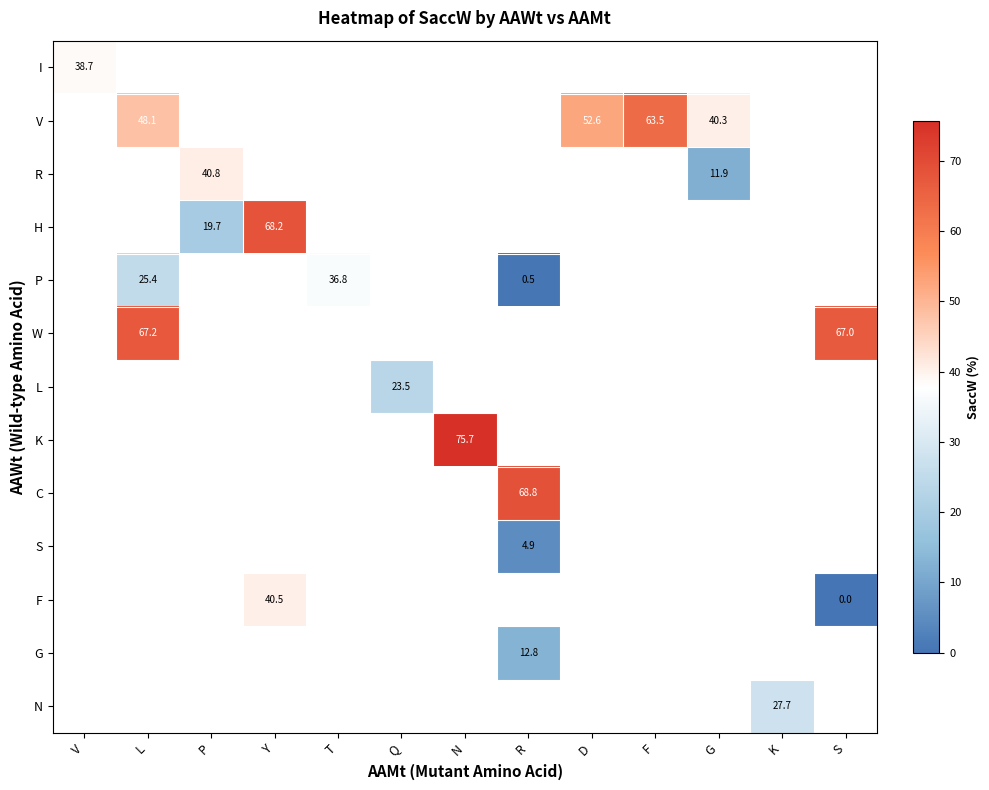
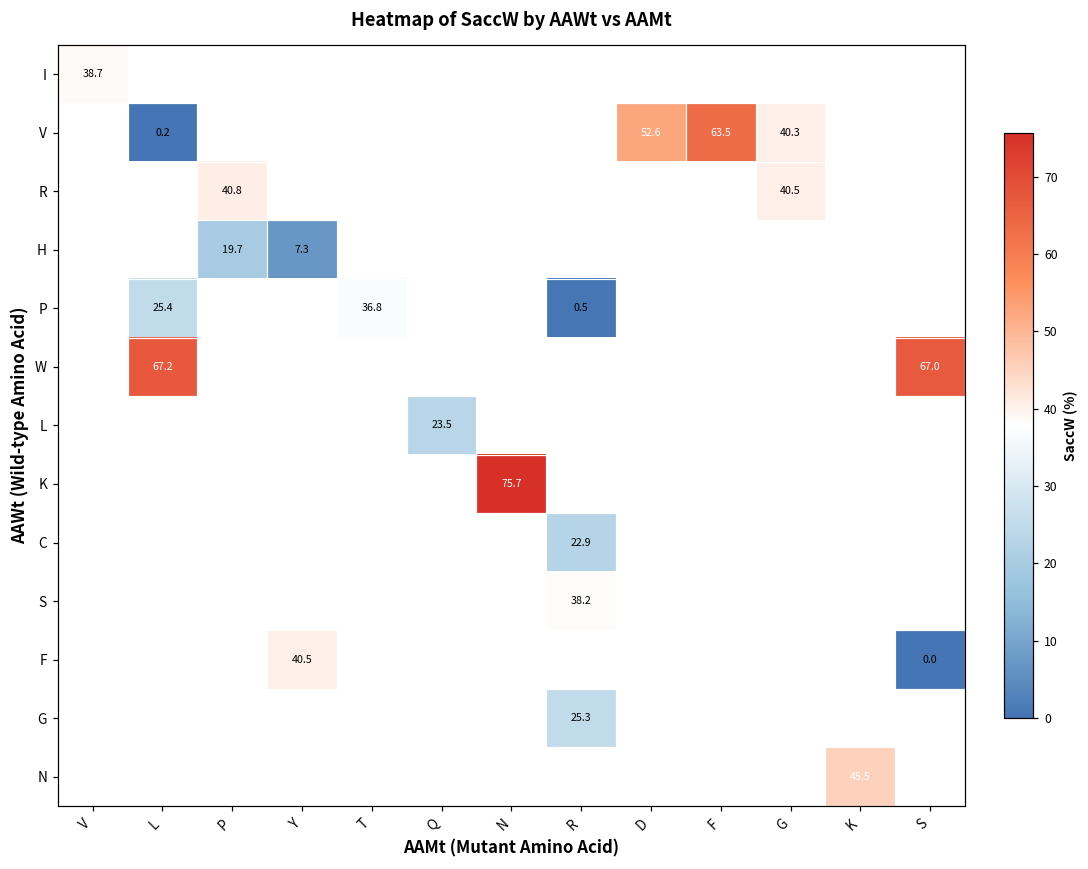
  {
    "I": {
      "V": 38.7
    },
    "V": {
-     "L": 48.1,
+     "L": 0.2,
      "D": 52.6,
      "F": 63.5,
      "G": 40.3
    },
    "R": {
      "P": 40.8,
-     "G": 11.9
+     "G": 40.5
    },
    "H": {
      "P": 19.7,
-     "Y": 68.2
+     "Y": 7.3
    },
    "P": {
      "L": 25.4,
      "T": 36.8,
      "R": 0.5
    },
    "W": {
      "L": 67.2,
      "S": 67.0
    },
    "L": {
      "Q": 23.5
    },
    "K": {
      "N": 75.7
    },
    "C": {
-     "R": 68.8
+     "R": 22.9
    },
    "S": {
-     "R": 4.9
+     "R": 38.2
    },
    "F": {
      "Y": 40.5,
      "S": 0.0
    },
    "G": {
-     "R": 12.8
+     "R": 25.3
    },
    "N": {
-     "K": 27.7
+     "K": 45.5
    }
  }
